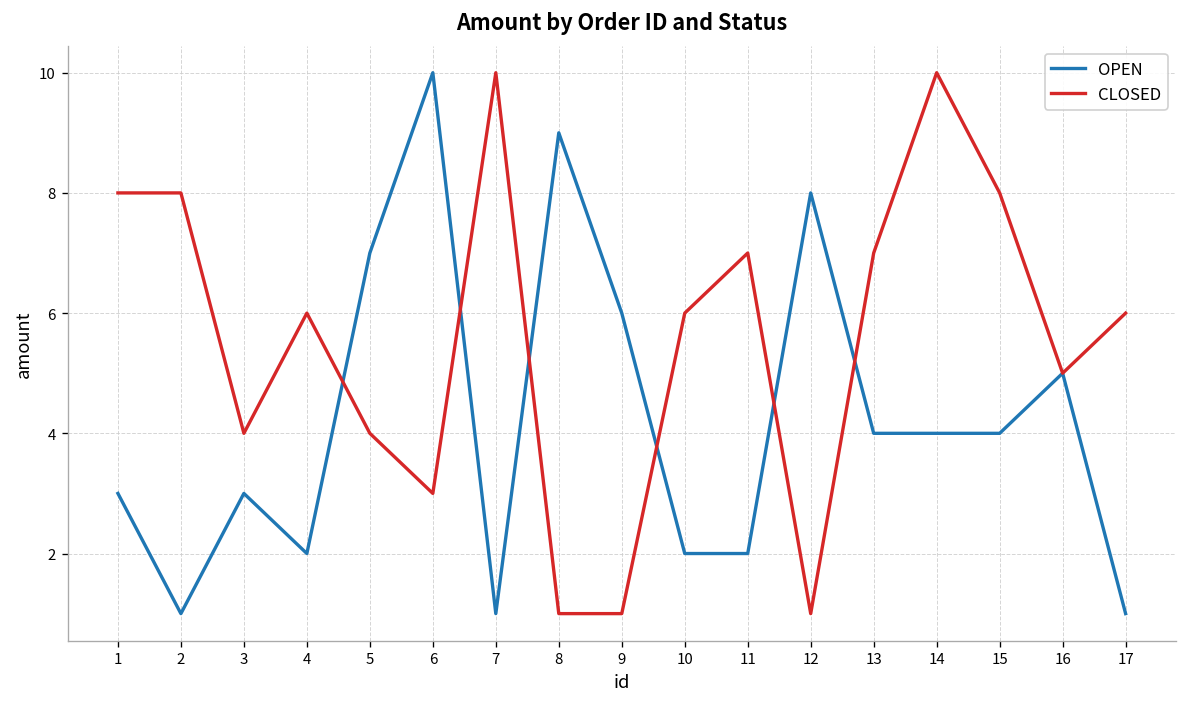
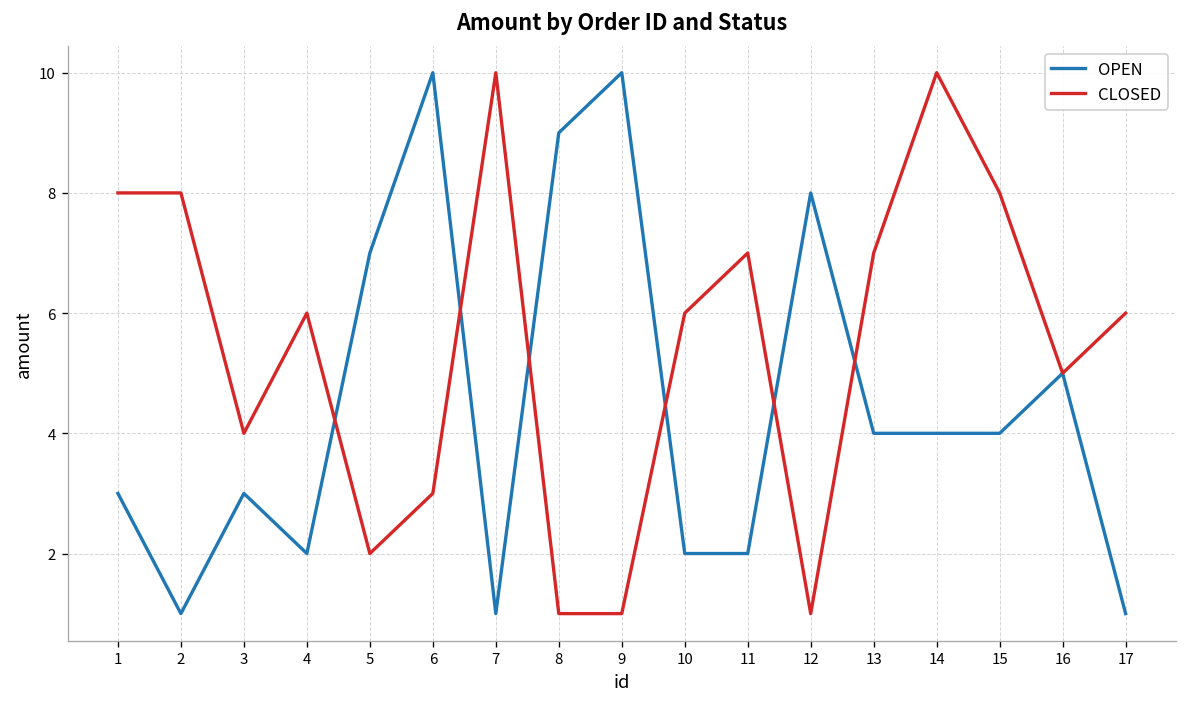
  {
    "OPEN": {
      "1": 3,
      "2": 1,
      "3": 3,
      "4": 2,
      "5": 7,
      "6": 10,
      "7": 1,
      "8": 9,
-     "9": 6,
+     "9": 10,
      "10": 2,
      "11": 2,
      "12": 8,
      "13": 4,
      "14": 4,
      "15": 4,
      "17": 1
    },
    "CLOSED": {
      "1": 8,
      "2": 8,
      "3": 4,
      "4": 6,
-     "5": 4,
+     "5": 2,
      "6": 3,
      "7": 10,
      "8": 1,
      "9": 1,
      "10": 6,
      "11": 7,
      "12": 1,
      "13": 7,
      "14": 10,
      "15": 8,
      "17": 6
    }
  }
